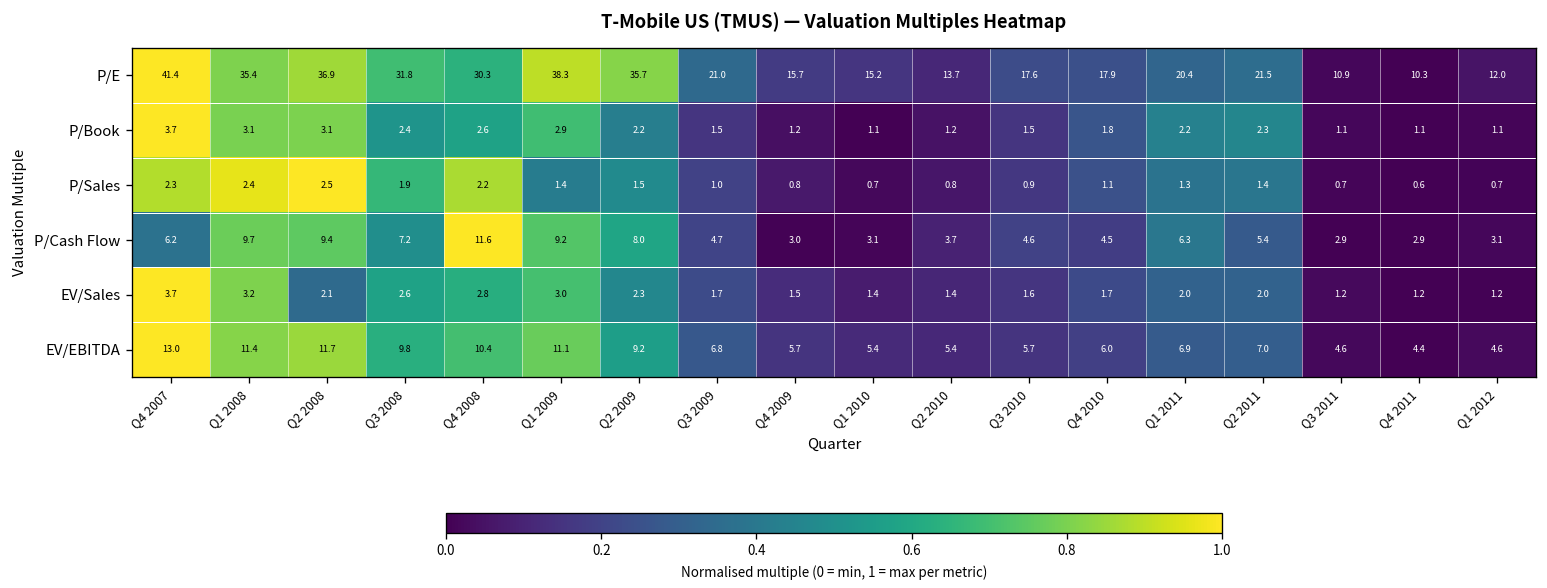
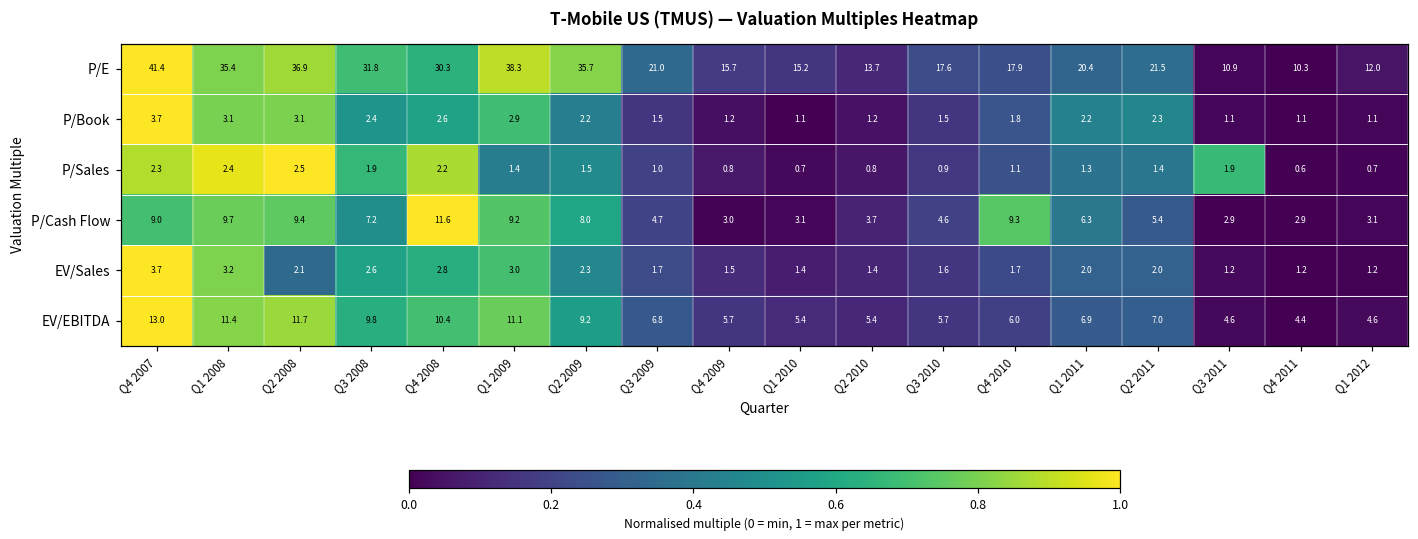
  {
    "P/E": {
      "Q4 2007": 41.4,
      "Q1 2008": 35.4,
      "Q2 2008": 36.9,
      "Q3 2008": 31.8,
      "Q4 2008": 30.3,
      "Q1 2009": 38.3,
      "Q2 2009": 35.7,
      "Q3 2009": 21.0,
      "Q4 2009": 15.7,
      "Q1 2010": 15.2,
      "Q2 2010": 13.7,
      "Q3 2010": 17.6,
      "Q4 2010": 17.9,
      "Q1 2011": 20.4,
      "Q2 2011": 21.5,
      "Q3 2011": 10.9,
      "Q4 2011": 10.3,
      "Q1 2012": 12.0
    },
    "P/Book": {
      "Q4 2007": 3.7,
      "Q1 2008": 3.1,
      "Q2 2008": 3.1,
      "Q3 2008": 2.4,
      "Q4 2008": 2.6,
      "Q1 2009": 2.9,
      "Q2 2009": 2.2,
      "Q3 2009": 1.5,
      "Q4 2009": 1.2,
      "Q1 2010": 1.1,
      "Q2 2010": 1.2,
      "Q3 2010": 1.5,
      "Q4 2010": 1.8,
      "Q1 2011": 2.2,
      "Q2 2011": 2.3,
      "Q3 2011": 1.1,
      "Q4 2011": 1.1,
      "Q1 2012": 1.1
    },
    "P/Sales": {
      "Q4 2007": 2.3,
      "Q1 2008": 2.4,
      "Q2 2008": 2.5,
      "Q3 2008": 1.9,
      "Q4 2008": 2.2,
      "Q1 2009": 1.4,
      "Q2 2009": 1.5,
      "Q3 2009": 1.0,
      "Q4 2009": 0.8,
      "Q1 2010": 0.7,
      "Q2 2010": 0.8,
      "Q3 2010": 0.9,
      "Q4 2010": 1.1,
      "Q1 2011": 1.3,
      "Q2 2011": 1.4,
-     "Q3 2011": 0.7,
+     "Q3 2011": 1.9,
      "Q4 2011": 0.6,
      "Q1 2012": 0.7
    },
    "P/Cash Flow": {
-     "Q4 2007": 6.2,
+     "Q4 2007": 9.0,
      "Q1 2008": 9.7,
      "Q2 2008": 9.4,
      "Q3 2008": 7.2,
      "Q4 2008": 11.6,
      "Q1 2009": 9.2,
      "Q2 2009": 8.0,
      "Q3 2009": 4.7,
      "Q4 2009": 3.0,
      "Q1 2010": 3.1,
      "Q2 2010": 3.7,
      "Q3 2010": 4.6,
-     "Q4 2010": 4.5,
+     "Q4 2010": 9.3,
      "Q1 2011": 6.3,
      "Q2 2011": 5.4,
      "Q3 2011": 2.9,
      "Q4 2011": 2.9,
      "Q1 2012": 3.1
    },
    "EV/Sales": {
      "Q4 2007": 3.7,
      "Q1 2008": 3.2,
      "Q2 2008": 2.1,
      "Q3 2008": 2.6,
      "Q4 2008": 2.8,
      "Q1 2009": 3.0,
      "Q2 2009": 2.3,
      "Q3 2009": 1.7,
      "Q4 2009": 1.5,
      "Q1 2010": 1.4,
      "Q2 2010": 1.4,
      "Q3 2010": 1.6,
      "Q4 2010": 1.7,
      "Q1 2011": 2.0,
      "Q2 2011": 2.0,
      "Q3 2011": 1.2,
      "Q4 2011": 1.2,
      "Q1 2012": 1.2
    },
    "EV/EBITDA": {
      "Q4 2007": 13.0,
      "Q1 2008": 11.4,
      "Q2 2008": 11.7,
      "Q3 2008": 9.8,
      "Q4 2008": 10.4,
      "Q1 2009": 11.1,
      "Q2 2009": 9.2,
      "Q3 2009": 6.8,
      "Q4 2009": 5.7,
      "Q1 2010": 5.4,
      "Q2 2010": 5.4,
      "Q3 2010": 5.7,
      "Q4 2010": 6.0,
      "Q1 2011": 6.9,
      "Q2 2011": 7.0,
      "Q3 2011": 4.6,
      "Q4 2011": 4.4,
      "Q1 2012": 4.6
    }
  }
